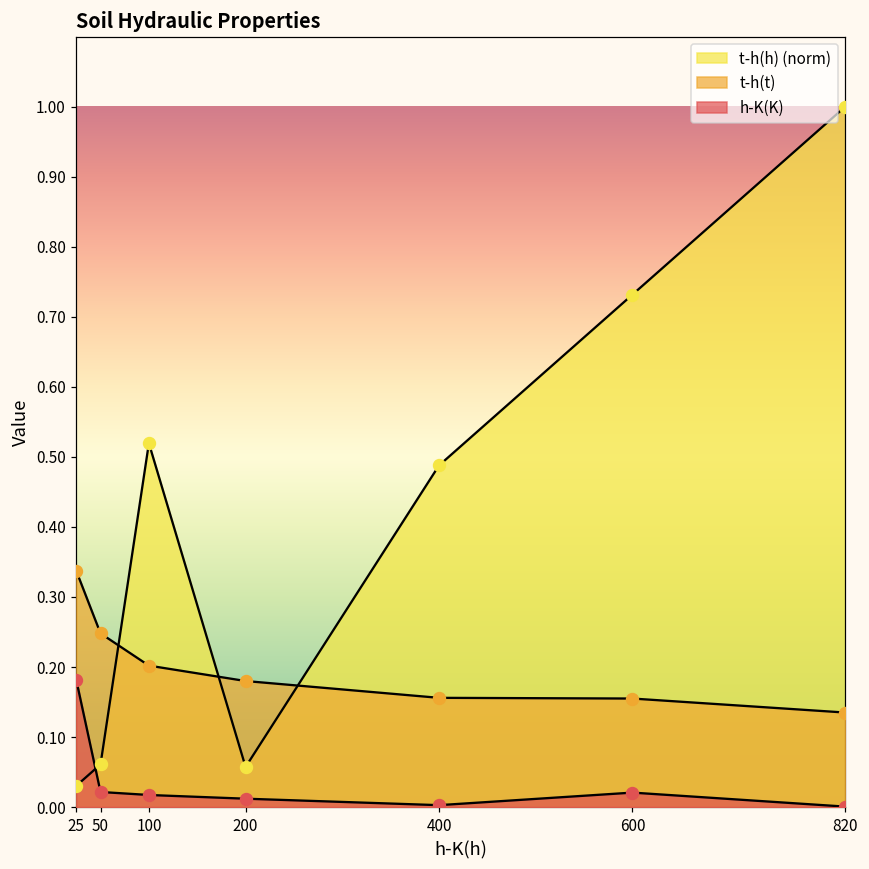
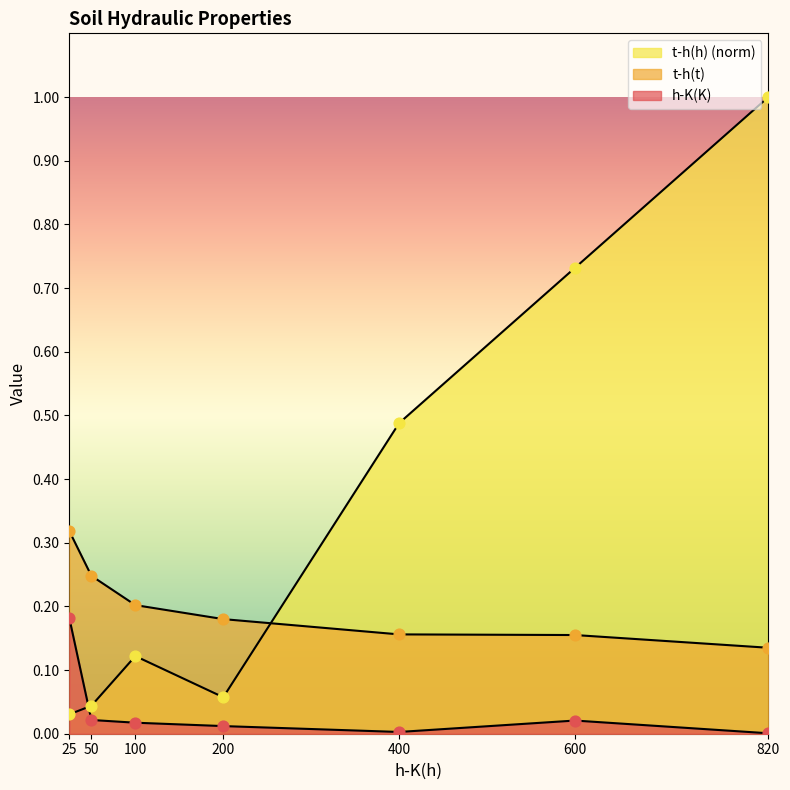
  {
    "t-h(h) (norm)": {
      "25": 0.03,
-     "50": 0.06,
-     "100": 0.52,
+     "50": 0.04,
+     "100": 0.12,
      "200": 0.06,
      "400": 0.49,
      "600": 0.73,
      "820": 1.00
    },
    "t-h(t)": {
-     "25": 0.34,
+     "25": 0.32,
      "50": 0.25,
      "100": 0.20,
      "200": 0.18,
      "400": 0.16,
      "600": 0.16,
      "820": 0.14
    },
    "h-K(K)": {
      "25": 0.18,
      "50": 0.02,
      "100": 0.02,
      "200": 0.01,
      "400": 0.00,
      "600": 0.02,
      "820": 0.00
    }
  }
